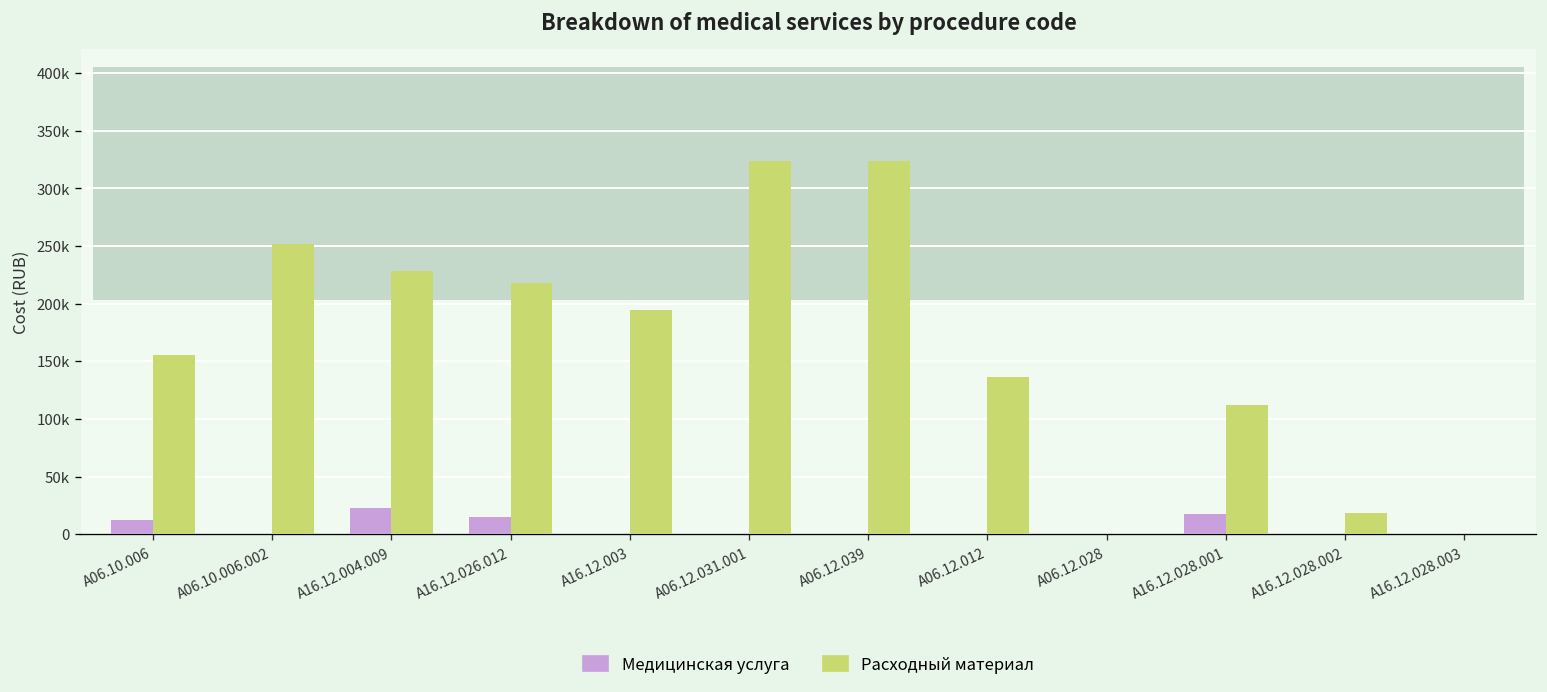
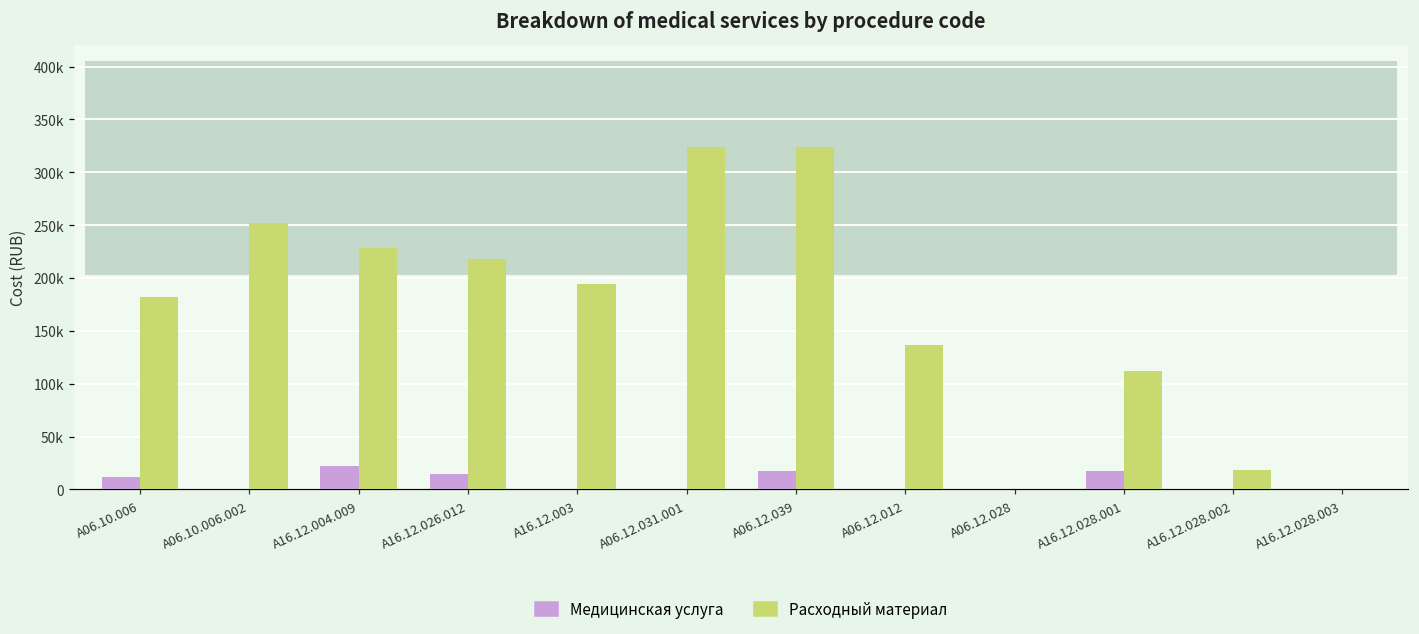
  {
    "Медицинская услуга": {
      "A06.10.006": 10000,
      "A16.12.004.009": 20000,
      "A16.12.026.012": 10000,
-     "A06.12.039": 0,
+     "A06.12.039": 20000,
      "A16.12.028.001": 20000
    },
    "Расходный материал": {
-     "A06.10.006": 160000,
+     "A06.10.006": 180000,
      "A06.10.006.002": 250000,
      "A16.12.004.009": 230000,
      "A16.12.026.012": 220000,
      "A16.12.003": 190000,
      "A06.12.031.001": 320000,
      "A06.12.039": 320000,
      "A06.12.012": 140000,
      "A06.12.028": 0,
      "A16.12.028.001": 110000,
      "A16.12.028.002": 20000,
      "A16.12.028.003": 0
    }
  }
